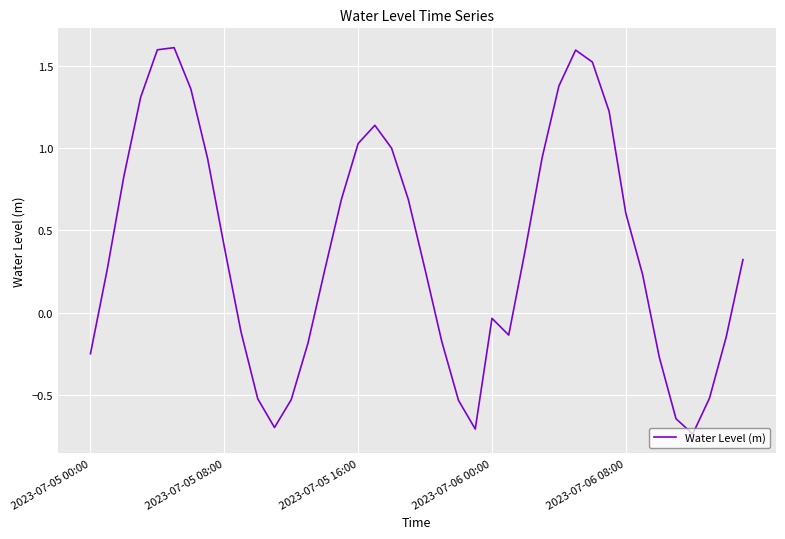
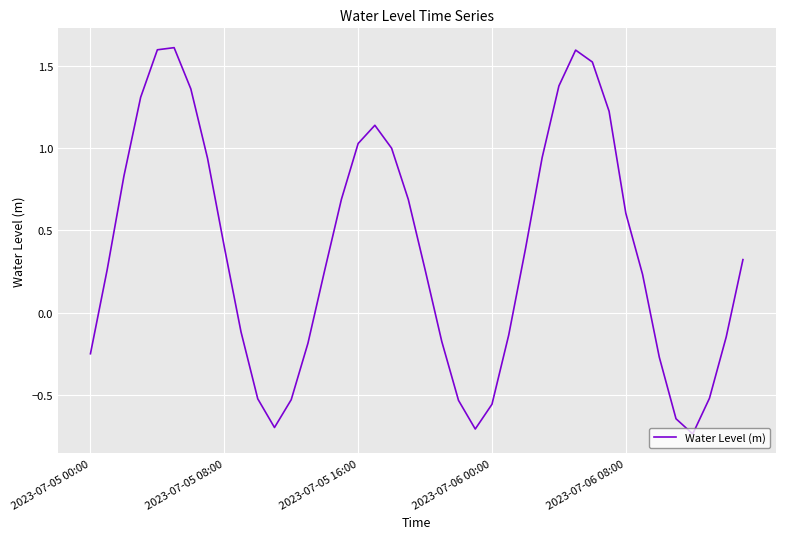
  {
    "2023-07-05 00:00": -0.25,
    "2023-07-05 08:00": 0.40,
    "2023-07-05 16:00": 1.03,
-   "2023-07-06 00:00": -0.03,
+   "2023-07-06 00:00": -0.55,
    "2023-07-06 08:00": 0.60
  }
